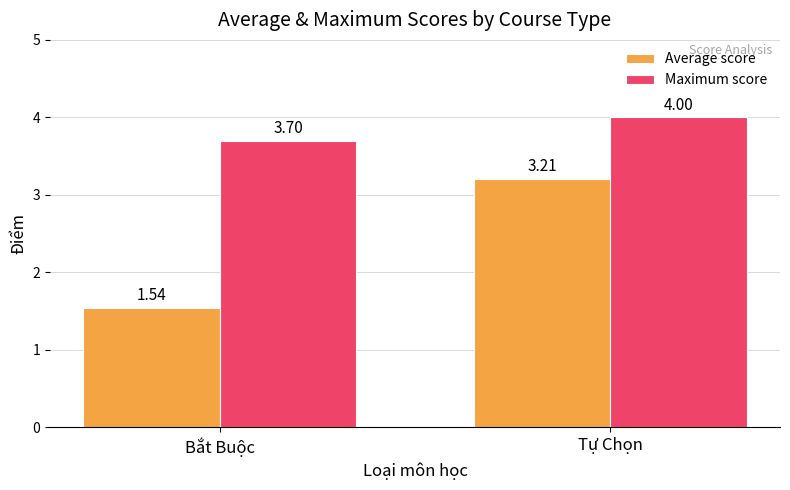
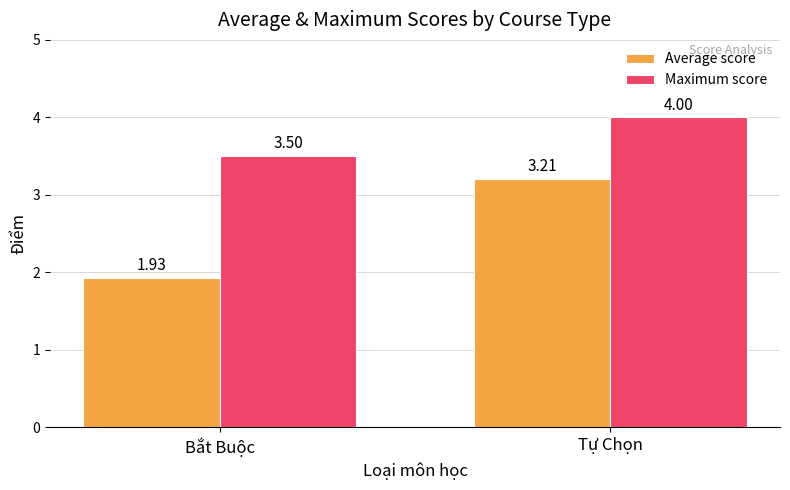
  {
    "Average score": {
-     "Bắt Buộc": 1.54,
+     "Bắt Buộc": 1.93,
      "Tự Chọn": 3.21
    },
    "Maximum score": {
-     "Bắt Buộc": 3.70,
+     "Bắt Buộc": 3.50,
      "Tự Chọn": 4.00
    }
  }
